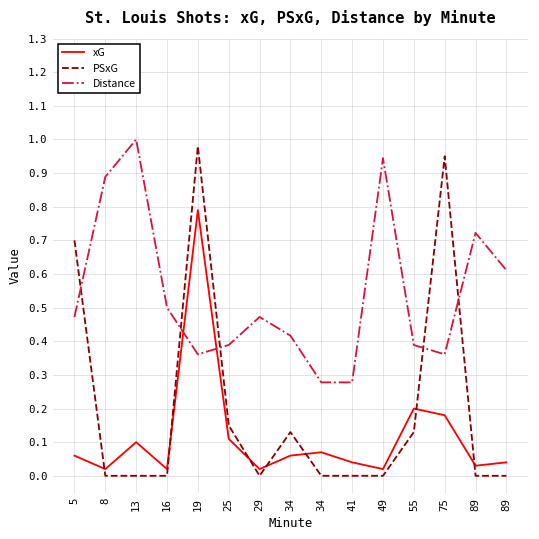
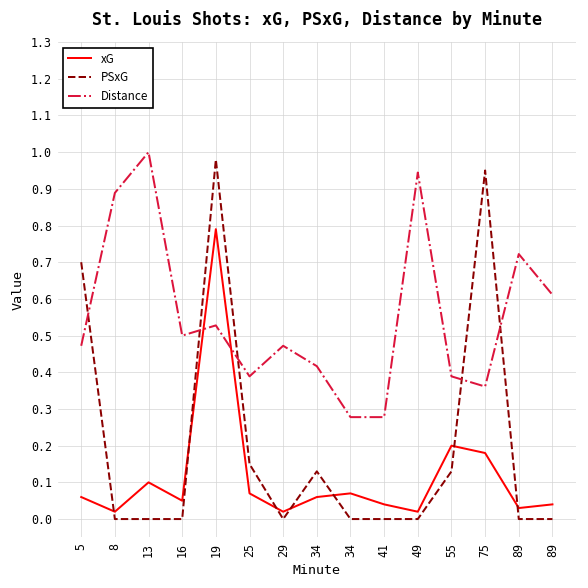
  {
    "xG": {
      "5": 0.06,
      "8": 0.02,
      "13": 0.10,
-     "16": 0.02,
+     "16": 0.05,
      "19": 0.79,
-     "25": 0.11,
+     "25": 0.07,
      "29": 0.02,
      "41": 0.04,
      "49": 0.02,
      "55": 0.20,
      "75": 0.18
    },
    "PSxG": {
      "5": 0.70,
      "8": 0.00,
      "13": 0.00,
      "16": 0.00,
      "19": 0.98,
      "25": 0.15,
      "29": 0.00,
      "41": 0.00,
      "49": 0.00,
      "55": 0.13,
      "75": 0.95
    },
    "Distance": {
      "5": 0.47,
      "8": 0.89,
      "13": 1.00,
      "16": 0.50,
-     "19": 0.36,
+     "19": 0.53,
      "25": 0.39,
      "29": 0.47,
      "41": 0.28,
      "49": 0.94,
      "55": 0.39,
      "75": 0.36
    }
  }
